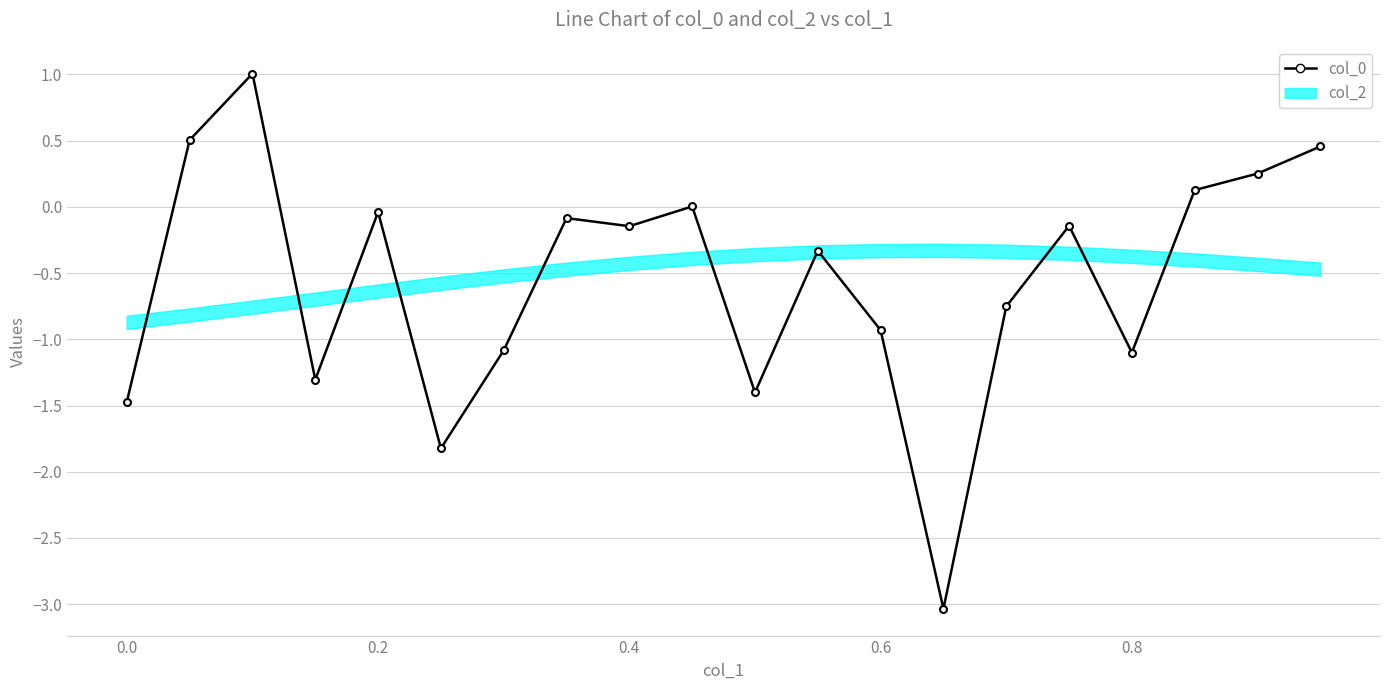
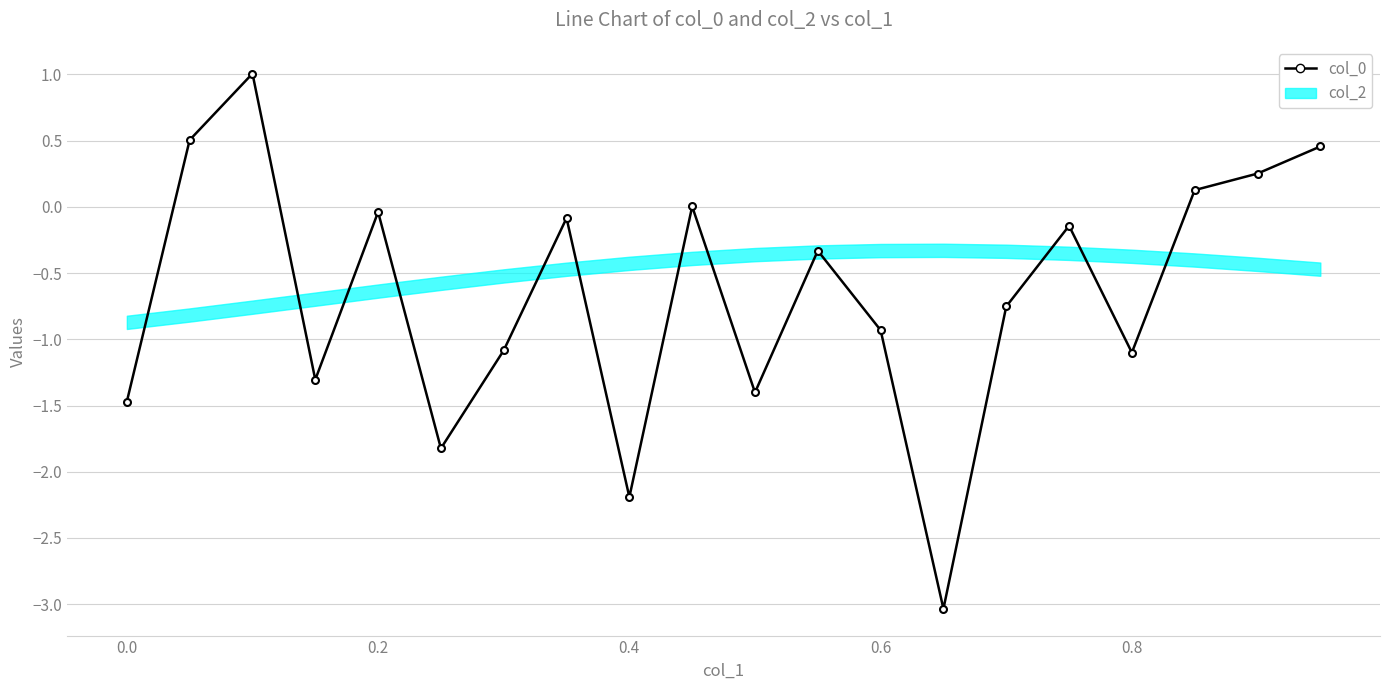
  {
    "col_0": {
      "0.0": -1.47,
      "0.2": -0.04,
-     "0.4": -0.15,
+     "0.4": -2.19,
      "0.6": -0.93,
      "0.8": -1.10
    }
  }
